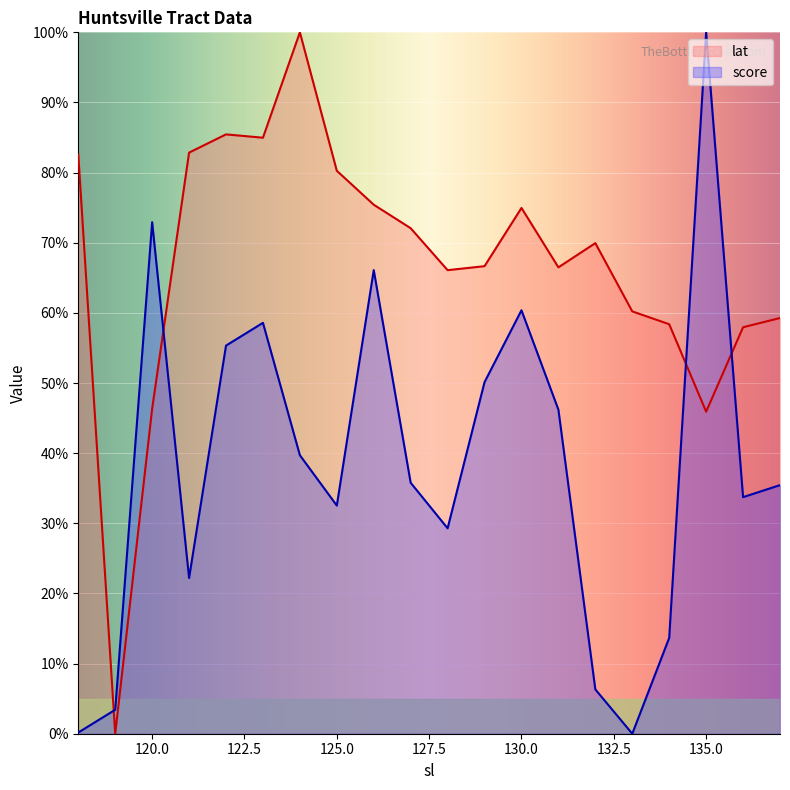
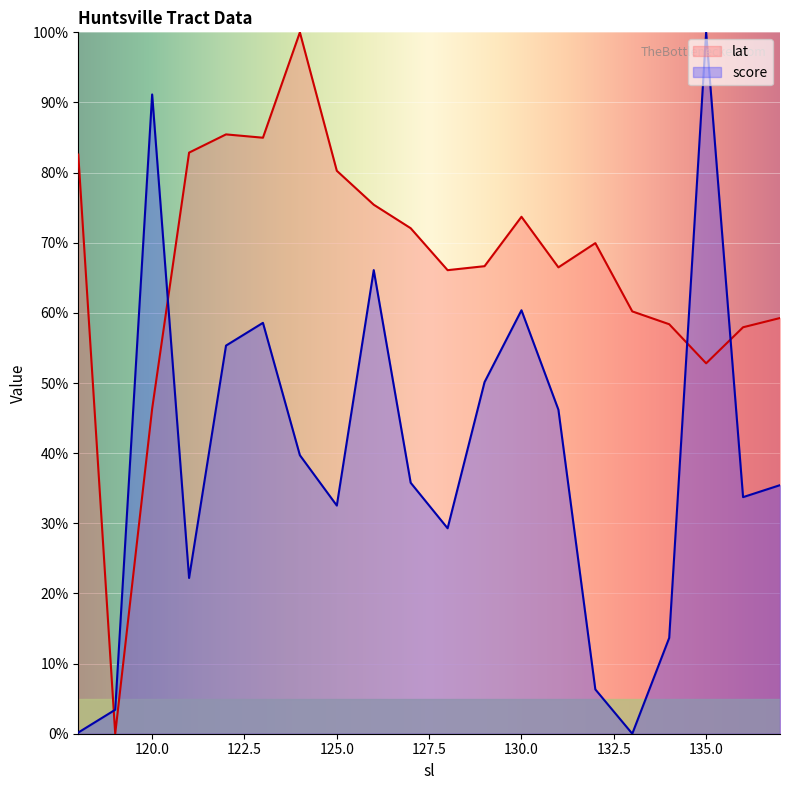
  {
    "lat": {
      "120.0": "46%",
      "125.0": "80%",
-     "130.0": "75%",
-     "135.0": "46%"
+     "130.0": "74%",
+     "135.0": "53%"
    },
    "score": {
-     "120.0": "73%",
+     "120.0": "91%",
      "125.0": "33%",
      "130.0": "60%",
      "135.0": "100%"
    }
  }
